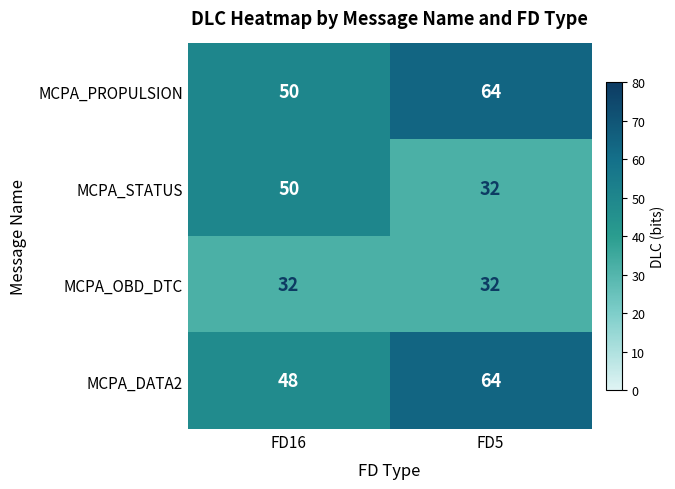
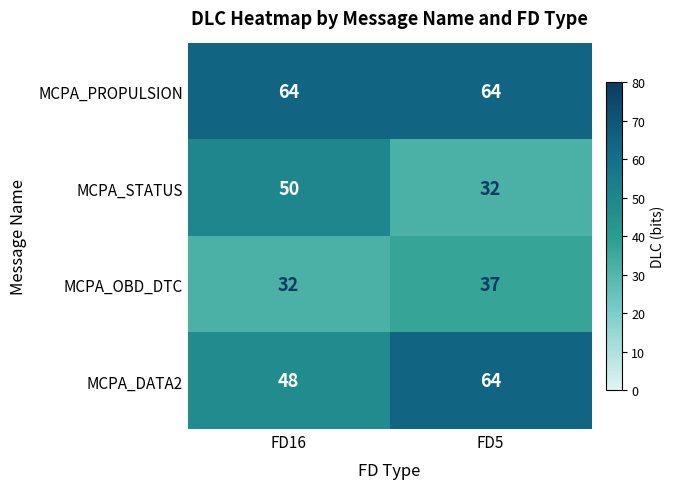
  {
    "MCPA_PROPULSION": {
-     "FD16": 50
+     "FD16": 64
    },
    "MCPA_OBD_DTC": {
-     "FD5": 32
+     "FD5": 37
    }
  }
